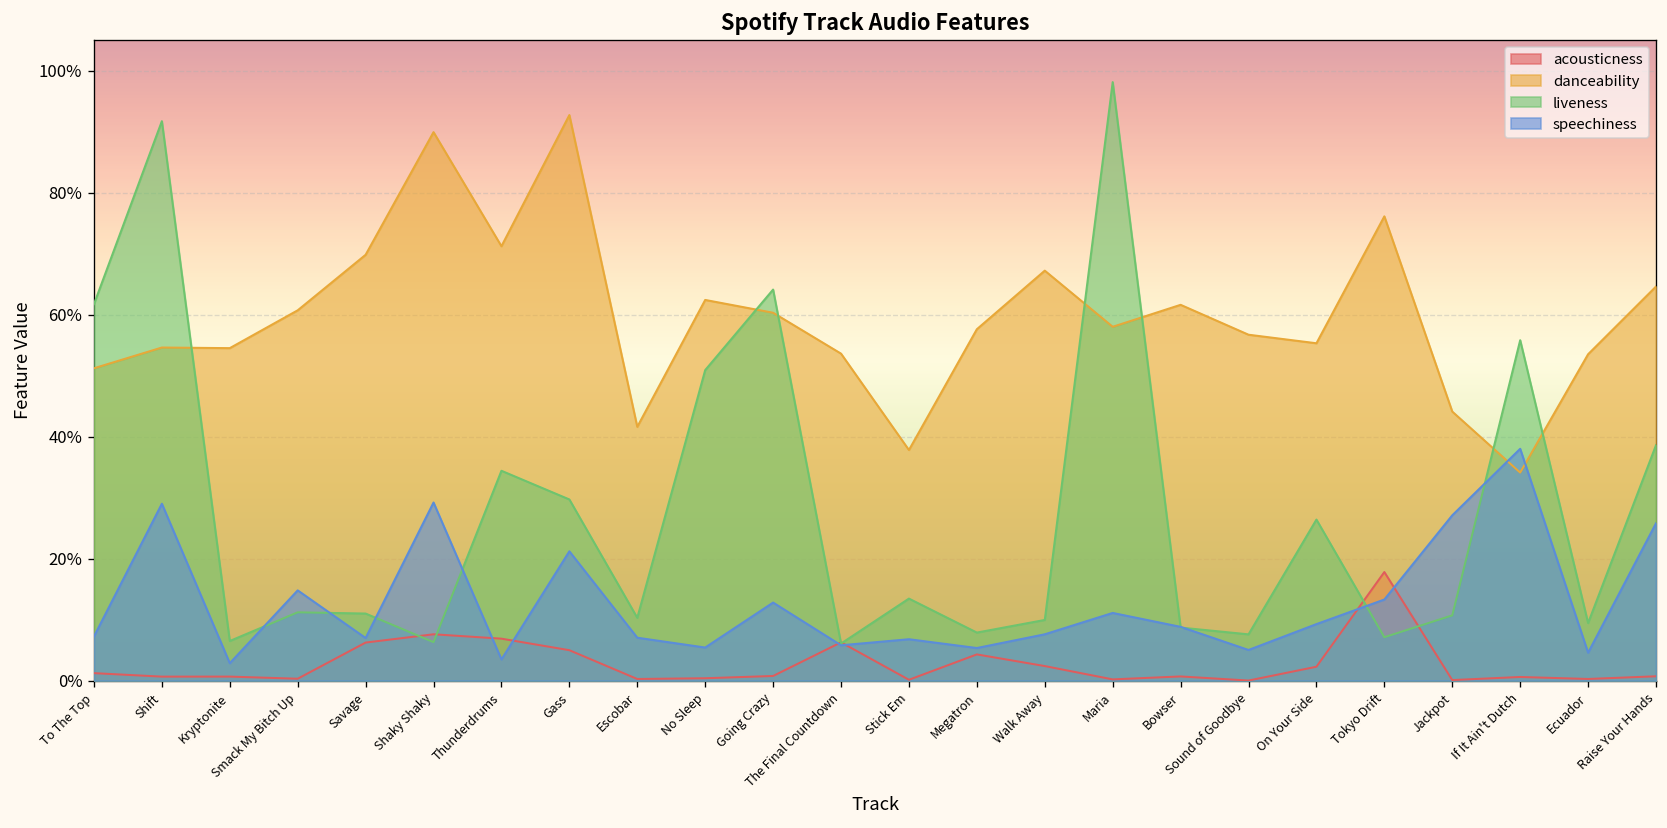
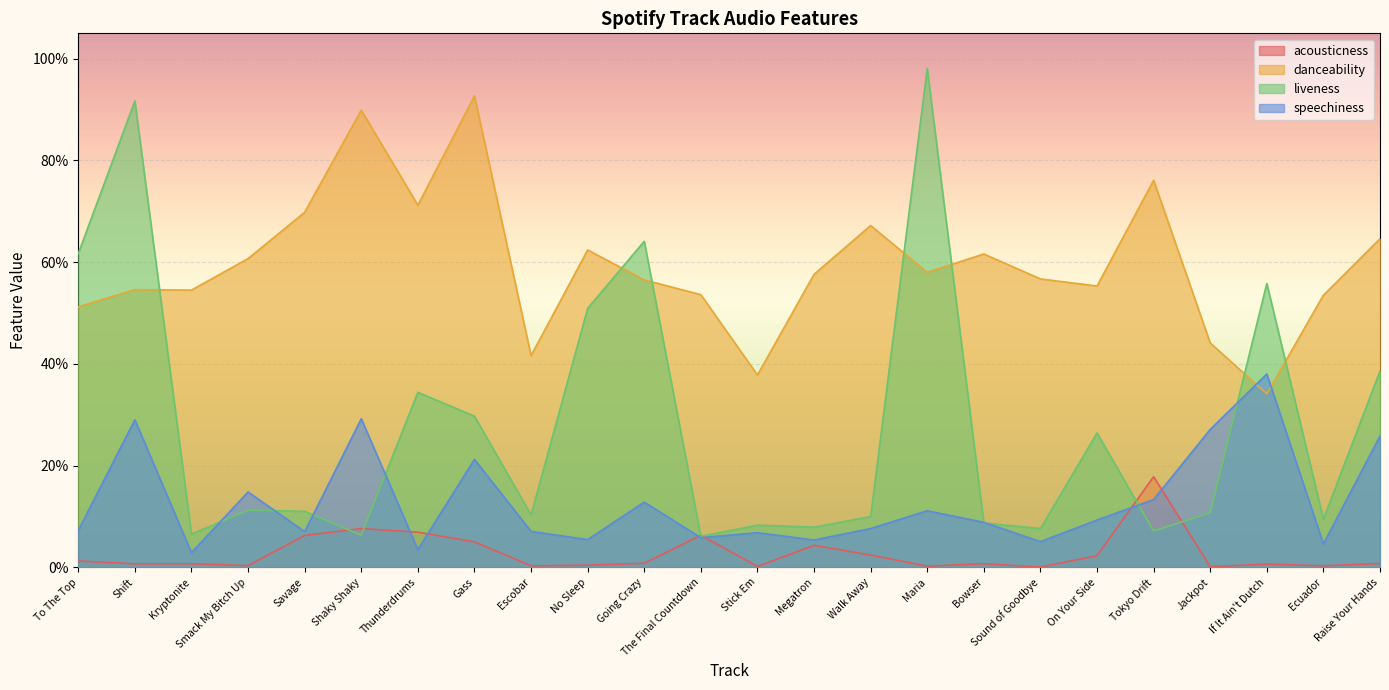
  {
    "acousticness": {
      "To The Top": "1%",
      "Shift": "1%",
      "Kryptonite": "1%",
      "Smack My Bitch Up": "0%",
      "Savage": "6%",
      "Shaky Shaky": "8%",
      "Thunderdrums": "7%",
      "Gass": "5%",
      "Escobar": "0%",
      "No Sleep": "0%",
      "Going Crazy": "1%",
      "Stick Em": "0%",
      "Megatron": "4%",
      "Walk Away": "2%",
      "Maria": "0%",
      "Bowser": "1%",
      "Sound of Goodbye": "0%",
      "On Your Side": "2%",
      "Tokyo Drift": "18%",
      "Jackpot": "0%",
      "If It Ain't Dutch": "1%",
      "Ecuador": "0%",
      "Raise Your Hands": "1%"
    },
    "danceability": {
      "To The Top": "51%",
      "Shift": "55%",
      "Kryptonite": "55%",
      "Smack My Bitch Up": "61%",
      "Savage": "70%",
      "Shaky Shaky": "90%",
      "Thunderdrums": "71%",
      "Gass": "93%",
      "Escobar": "42%",
      "No Sleep": "62%",
-     "Going Crazy": "60%",
+     "Going Crazy": "56%",
      "The Final Countdown": "54%",
      "Stick Em": "38%",
      "Megatron": "58%",
      "Walk Away": "67%",
      "Maria": "58%",
      "Bowser": "62%",
      "Sound of Goodbye": "57%",
      "On Your Side": "55%",
      "Tokyo Drift": "76%",
      "Jackpot": "44%",
      "If It Ain't Dutch": "34%",
      "Ecuador": "54%",
      "Raise Your Hands": "65%"
    },
    "liveness": {
      "To The Top": "62%",
      "Shift": "92%",
      "Kryptonite": "7%",
      "Smack My Bitch Up": "11%",
      "Savage": "11%",
      "Shaky Shaky": "6%",
      "Thunderdrums": "34%",
      "Gass": "30%",
      "Escobar": "10%",
      "No Sleep": "51%",
      "Going Crazy": "64%",
-     "Stick Em": "13%",
+     "Stick Em": "8%",
      "Megatron": "8%",
      "Walk Away": "10%",
      "Maria": "98%",
      "Sound of Goodbye": "8%",
      "On Your Side": "26%",
      "Tokyo Drift": "7%",
      "Jackpot": "11%",
      "If It Ain't Dutch": "56%",
      "Ecuador": "9%",
      "Raise Your Hands": "39%"
    },
    "speechiness": {
      "To The Top": "7%",
      "Shift": "29%",
      "Kryptonite": "3%",
      "Smack My Bitch Up": "15%",
      "Savage": "7%",
      "Shaky Shaky": "29%",
      "Thunderdrums": "3%",
      "Gass": "21%",
      "Escobar": "7%",
      "No Sleep": "5%",
      "Going Crazy": "13%",
      "Stick Em": "7%",
      "Megatron": "5%",
      "Walk Away": "8%",
      "Maria": "11%",
      "Sound of Goodbye": "5%",
      "On Your Side": "9%",
      "Tokyo Drift": "13%",
      "Jackpot": "27%",
      "If It Ain't Dutch": "38%",
      "Ecuador": "5%",
      "Raise Your Hands": "26%"
    }
  }
